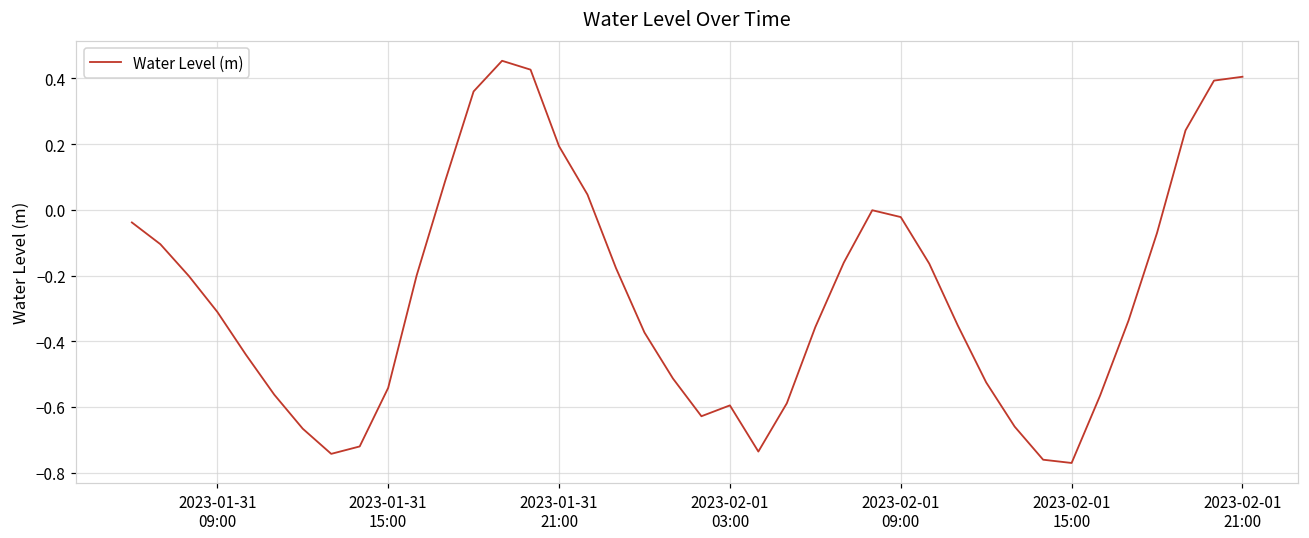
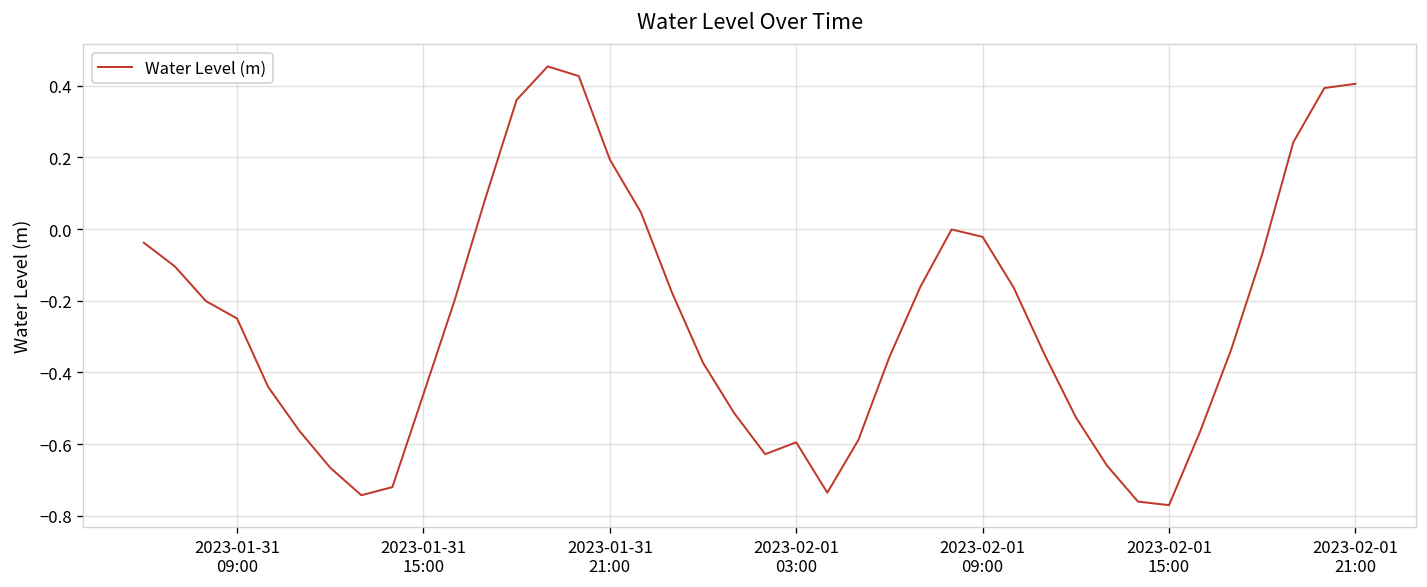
  {
-   "2023-01-31 09:00": -0.31,
-   "2023-01-31 15:00": -0.54,
+   "2023-01-31 09:00": -0.25,
+   "2023-01-31 15:00": -0.46,
    "2023-01-31 21:00": 0.19,
    "2023-02-01 03:00": -0.60,
    "2023-02-01 09:00": -0.02,
    "2023-02-01 15:00": -0.77,
    "2023-02-01 21:00": 0.41
  }
